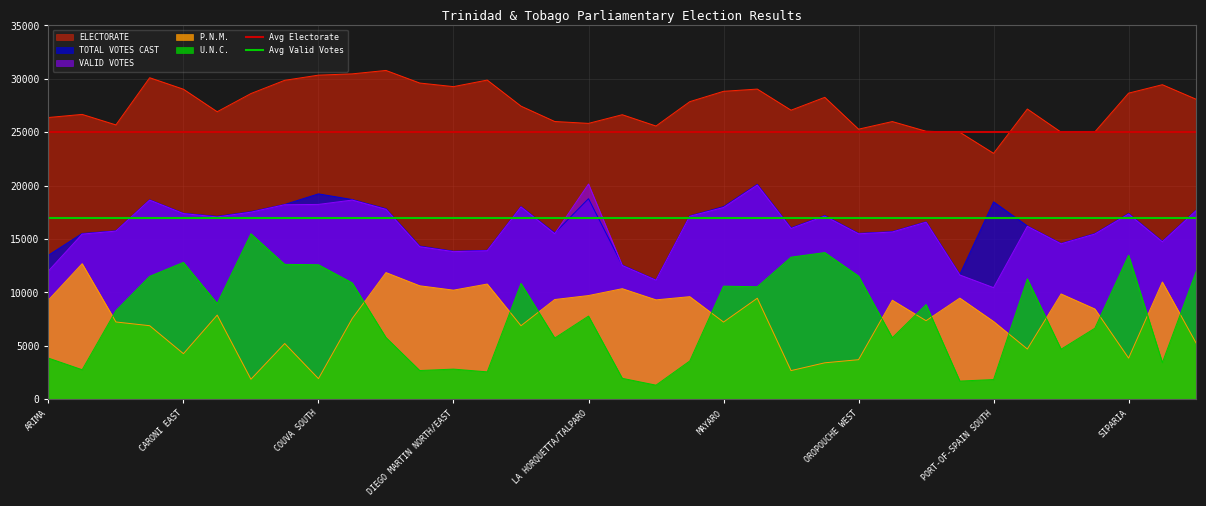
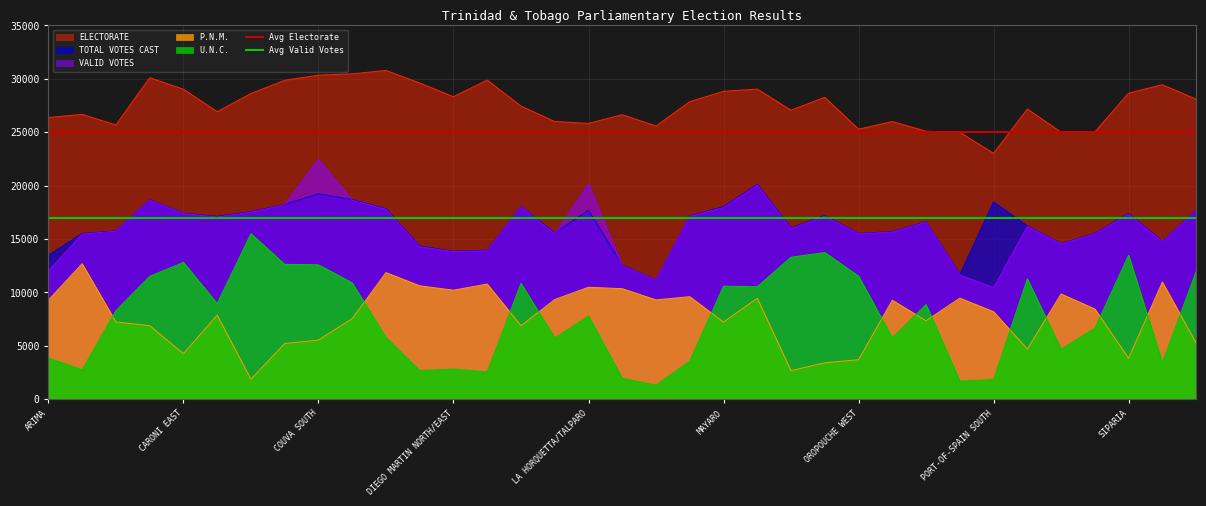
  {
    "ELECTORATE": {
      "ARIMA": 26400,
      "CARONI EAST": 29000,
      "COUVA SOUTH": 30300,
-     "DIEGO MARTIN NORTH/EAST": 29300,
+     "DIEGO MARTIN NORTH/EAST": 28300,
      "LA HORQUETTA/TALPARO": 25800,
      "MAYARO": 28800,
      "OROPOUCHE WEST": 25300,
      "PORT-OF-SPAIN SOUTH": 23000,
      "SIPARIA": 28700
    },
    "TOTAL VOTES CAST": {
      "ARIMA": 13500,
      "COUVA SOUTH": 19200,
-     "LA HORQUETTA/TALPARO": 18800,
+     "LA HORQUETTA/TALPARO": 17700,
      "PORT-OF-SPAIN SOUTH": 18500
    },
    "VALID VOTES": {
      "ARIMA": 12000,
-     "COUVA SOUTH": 18200,
+     "COUVA SOUTH": 22500,
      "LA HORQUETTA/TALPARO": 20200,
      "PORT-OF-SPAIN SOUTH": 10500
    },
    "P.N.M.": {
      "ARIMA": 9300,
      "CARONI EAST": 4300,
-     "COUVA SOUTH": 1900,
+     "COUVA SOUTH": 5500,
      "DIEGO MARTIN NORTH/EAST": 10200,
-     "LA HORQUETTA/TALPARO": 9700,
+     "LA HORQUETTA/TALPARO": 10500,
      "MAYARO": 7200,
      "OROPOUCHE WEST": 3700,
-     "PORT-OF-SPAIN SOUTH": 7300,
+     "PORT-OF-SPAIN SOUTH": 8200,
      "SIPARIA": 3900
    },
    "U.N.C.": {
      "ARIMA": 3900,
      "CARONI EAST": 12800,
      "COUVA SOUTH": 12600,
      "DIEGO MARTIN NORTH/EAST": 2800,
      "LA HORQUETTA/TALPARO": 7800,
      "MAYARO": 10600,
      "OROPOUCHE WEST": 11500,
      "PORT-OF-SPAIN SOUTH": 1900,
      "SIPARIA": 13500
    }
  }
